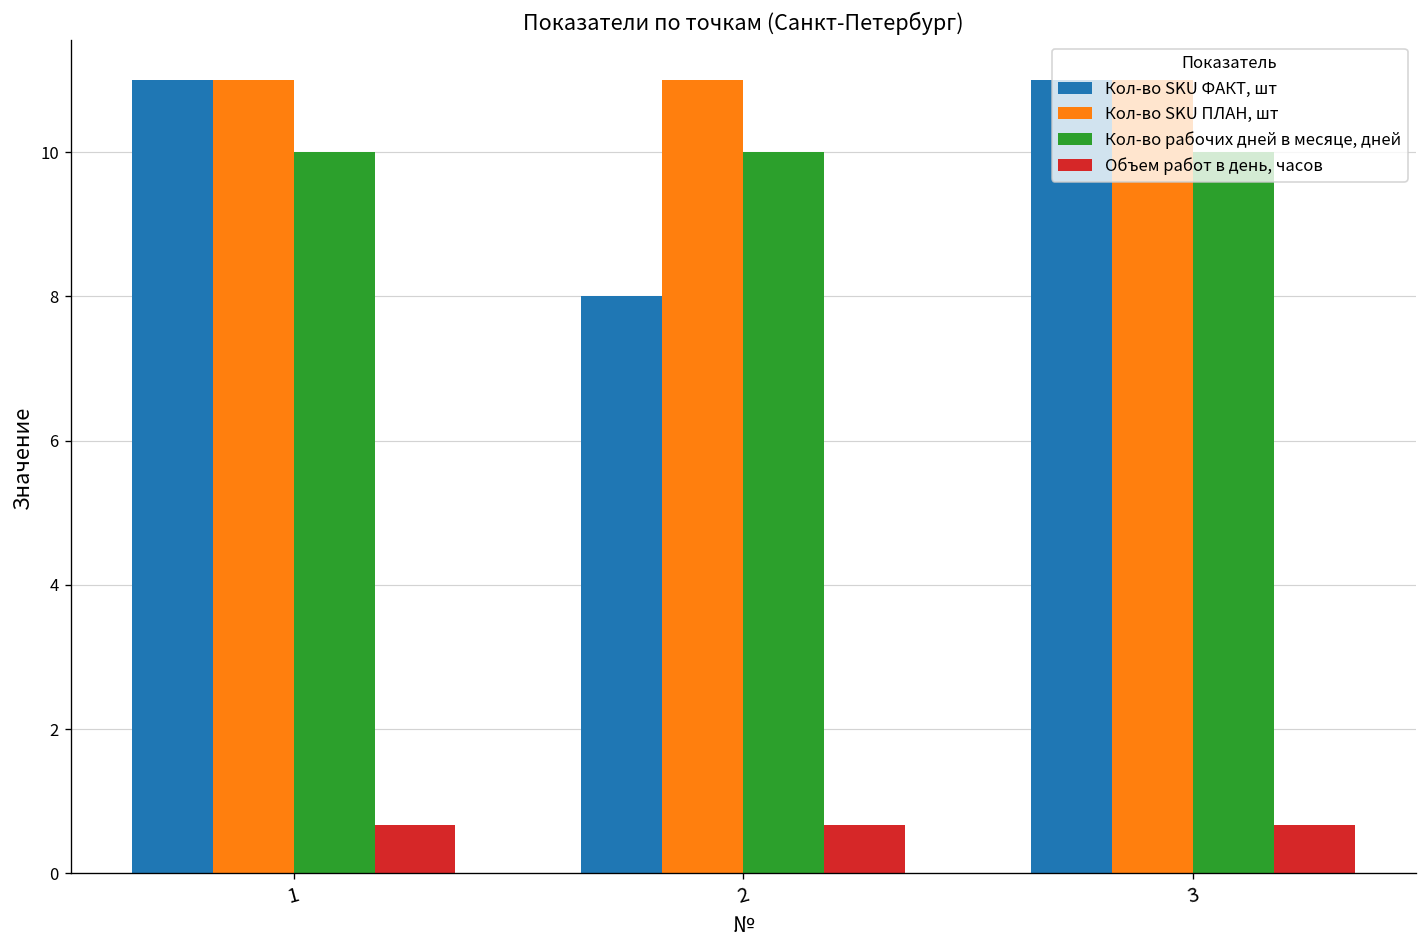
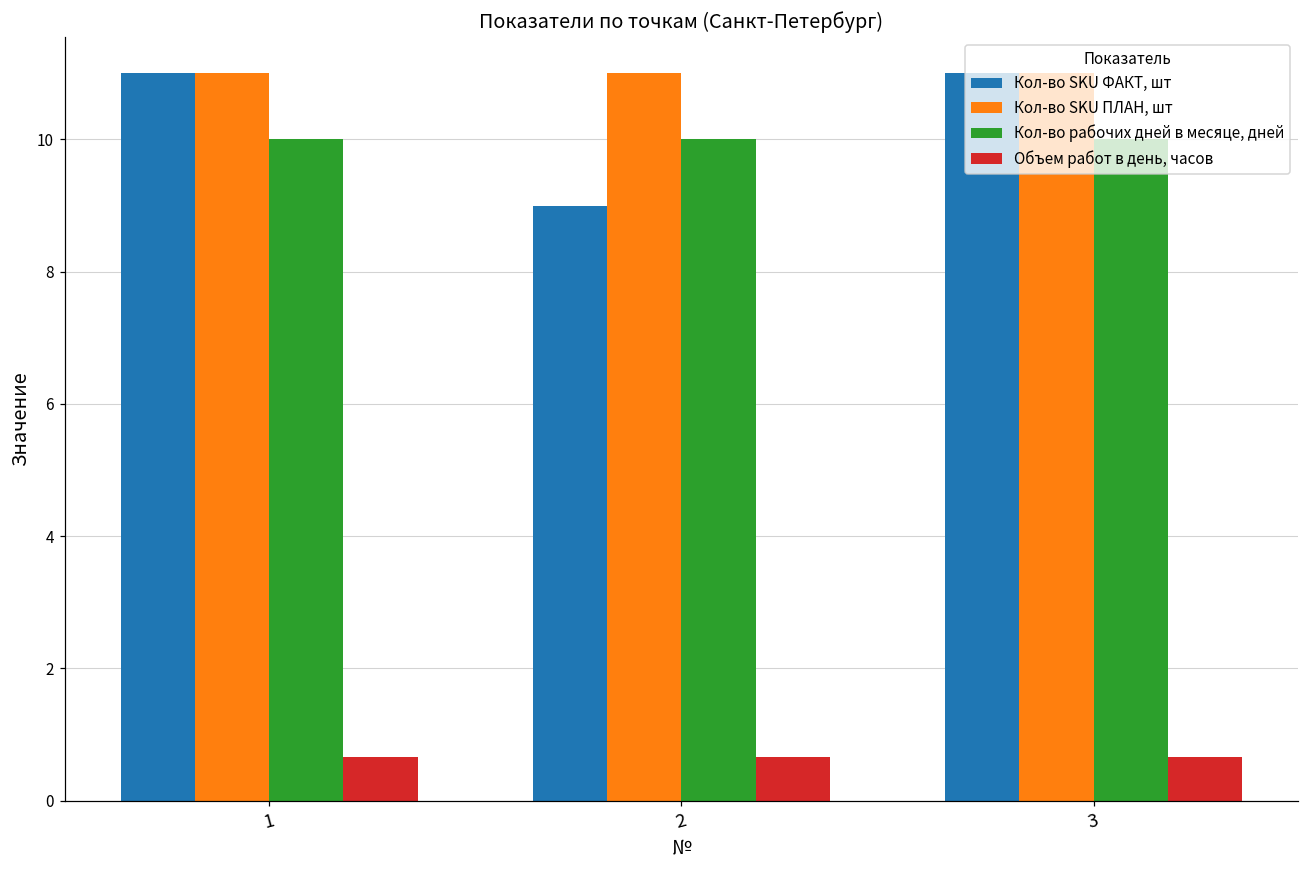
  {
    "Кол-во SKU ФАКТ, шт": {
      "1": 11,
-     "2": 8
+     "2": 9
    },
    "Кол-во SKU ПЛАН, шт": {
      "1": 11,
      "2": 11
    },
    "Кол-во рабочих дней в месяце, дней": {
      "1": 10,
      "2": 10
    },
    "Объем работ в день, часов": {
      "1": 0.7,
      "2": 0.7,
      "3": 0.7
    }
  }
